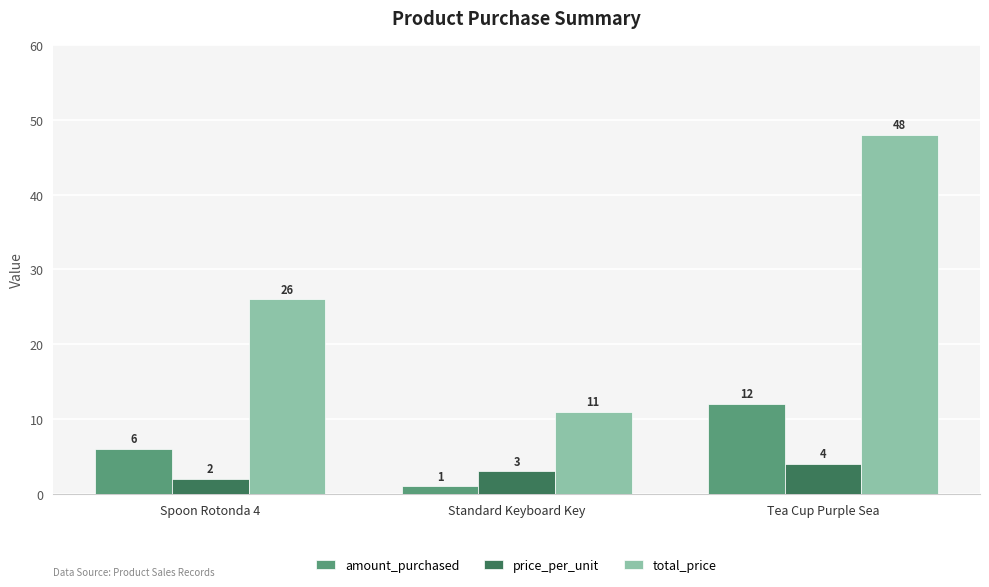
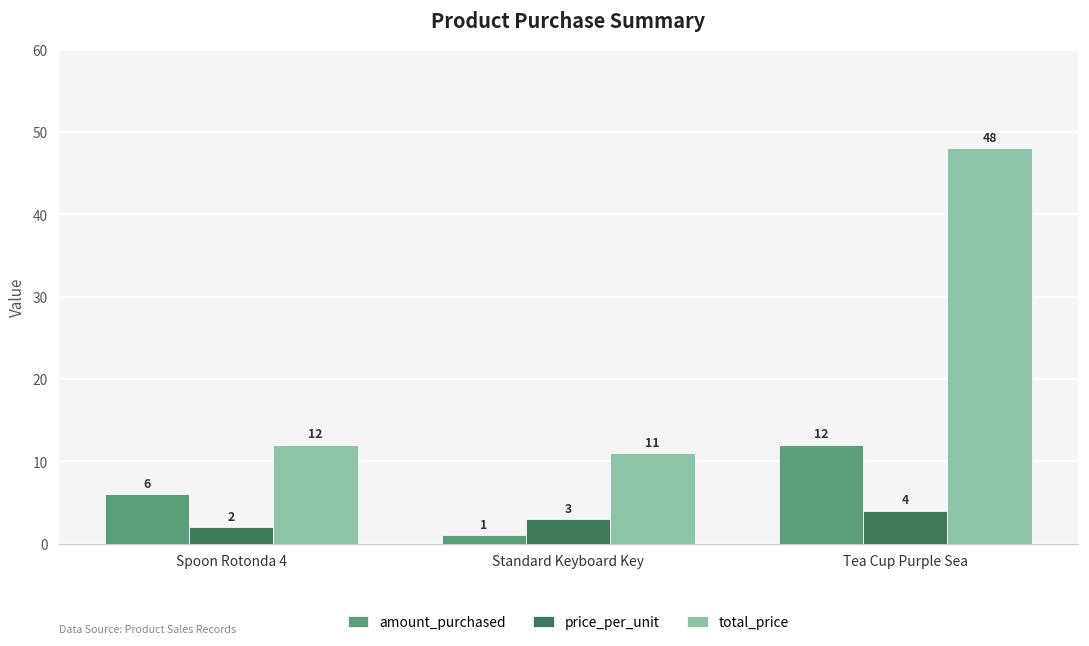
  {
    "total_price": {
-     "Spoon Rotonda 4": 26,
+     "Spoon Rotonda 4": 12,
      "Standard Keyboard Key": 11,
      "Tea Cup Purple Sea": 48
    }
  }
